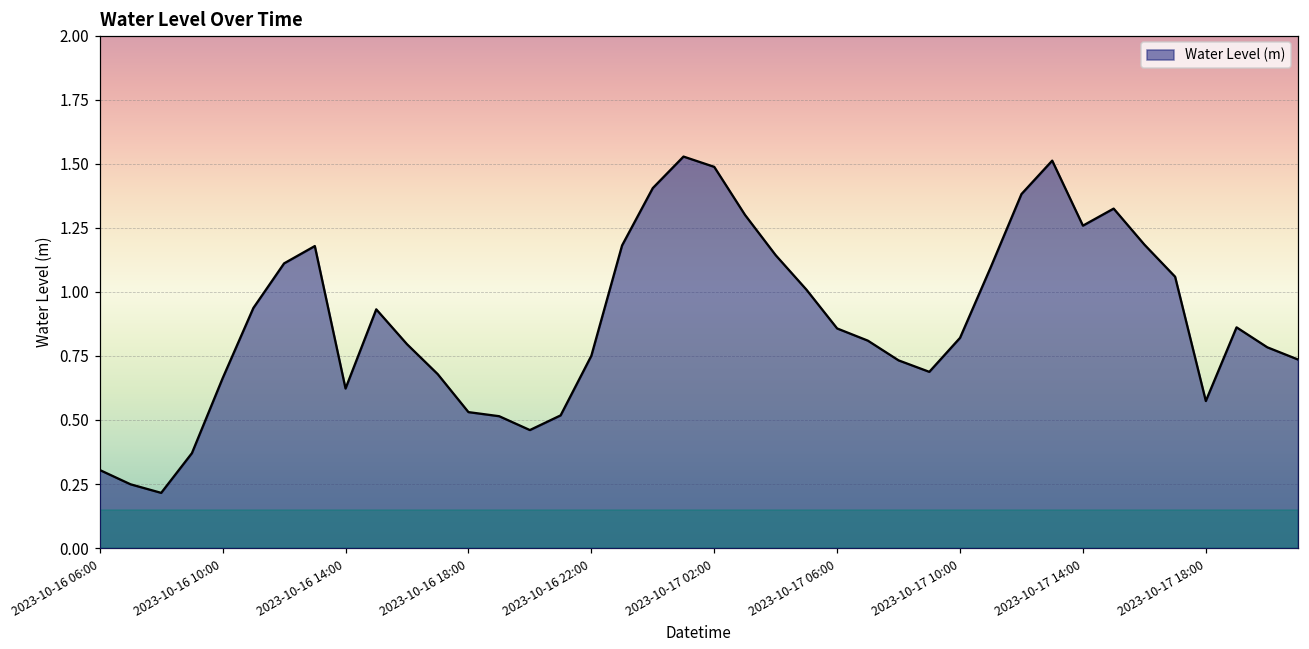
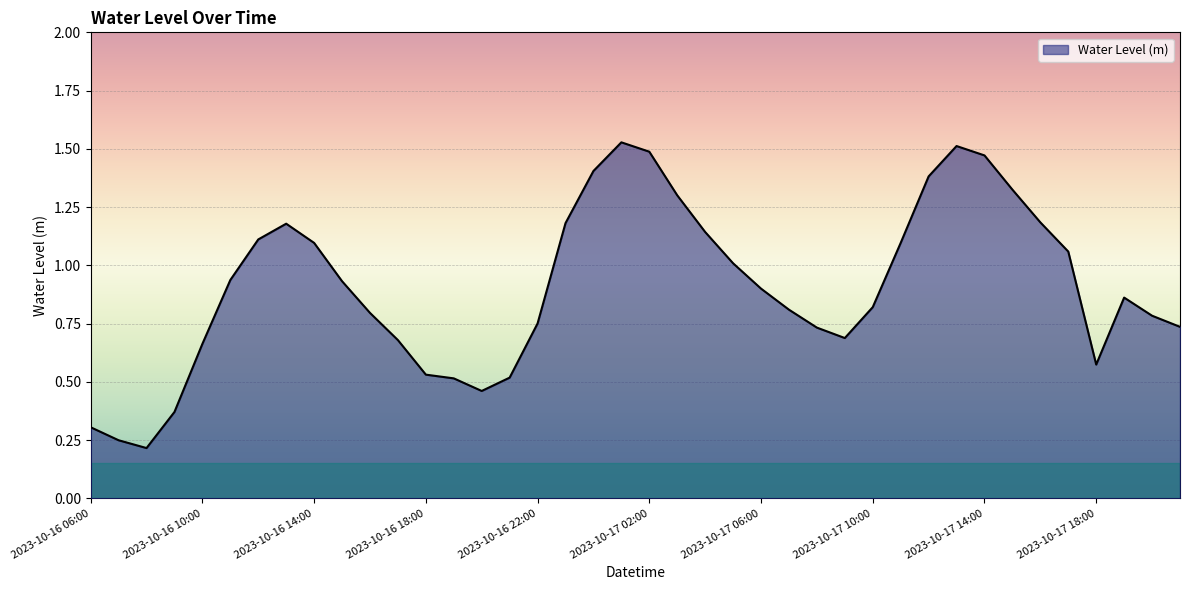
  {
    "2023-10-16 06:00": 0.30,
    "2023-10-16 10:00": 0.66,
-   "2023-10-16 14:00": 0.62,
+   "2023-10-16 14:00": 1.10,
    "2023-10-16 18:00": 0.53,
    "2023-10-16 22:00": 0.75,
    "2023-10-17 02:00": 1.49,
-   "2023-10-17 06:00": 0.86,
+   "2023-10-17 06:00": 0.90,
    "2023-10-17 10:00": 0.82,
-   "2023-10-17 14:00": 1.26,
+   "2023-10-17 14:00": 1.47,
    "2023-10-17 18:00": 0.57
  }
